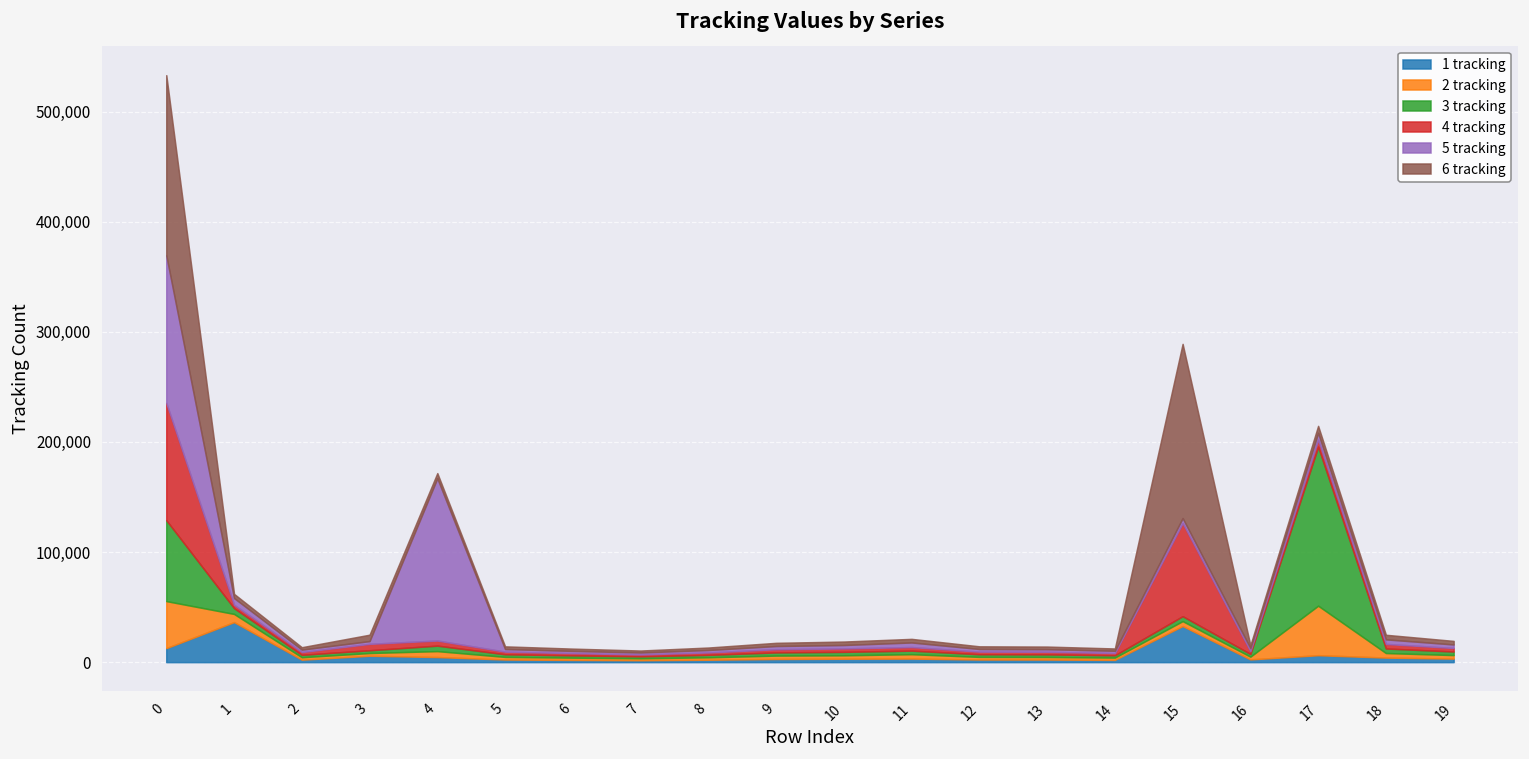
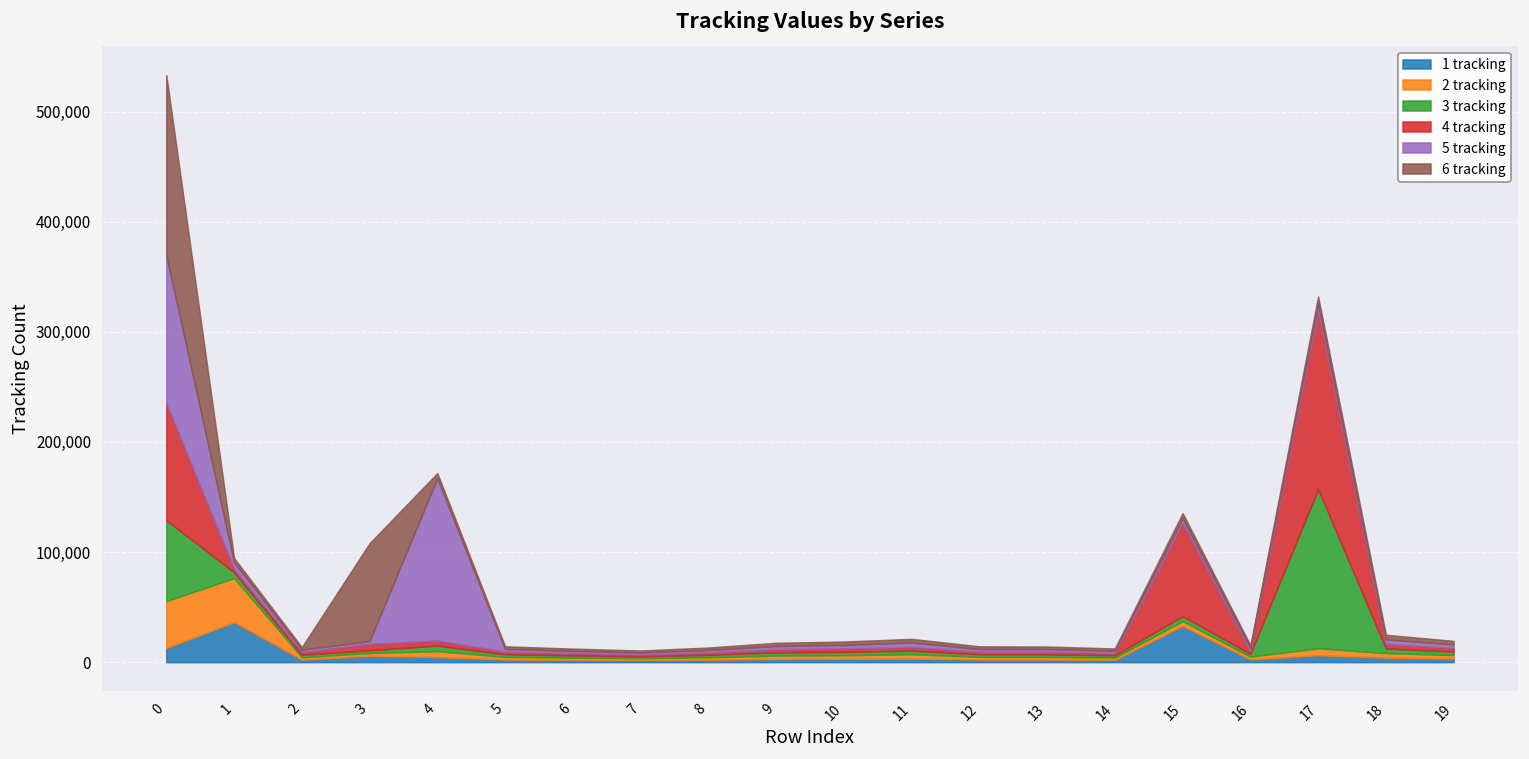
  {
    "1 tracking": {
      "0": "13,000",
      "1": "36,000",
      "4": "5,000",
      "9": "3,000",
      "10": "3,000",
      "11": "3,000",
      "15": "33,000",
      "17": "6,000",
      "18": "4,000",
      "19": "3,000"
    },
    "2 tracking": {
      "0": "43,000",
-     "1": "7,000",
+     "1": "40,000",
      "4": "5,000",
      "9": "3,000",
      "10": "3,000",
      "11": "4,000",
      "15": "4,000",
-     "17": "45,000",
+     "17": "6,000",
      "18": "4,000",
      "19": "3,000"
    },
    "3 tracking": {
      "0": "73,000",
      "1": "5,000",
      "4": "5,000",
      "9": "3,000",
      "10": "3,000",
      "11": "3,000",
      "15": "4,000",
      "17": "144,000",
      "18": "4,000",
      "19": "3,000"
    },
    "4 tracking": {
      "0": "107,000",
      "1": "3,000",
      "4": "5,000",
      "9": "3,000",
      "10": "3,000",
      "11": "3,000",
      "15": "85,000",
-     "17": "6,000",
+     "17": "162,000",
      "18": "4,000",
      "19": "3,000"
    },
    "5 tracking": {
      "0": "134,000",
      "1": "6,000",
      "4": "147,000",
      "9": "3,000",
      "10": "3,000",
      "11": "4,000",
      "15": "4,000",
      "17": "6,000",
      "18": "4,000",
      "19": "3,000"
    },
    "6 tracking": {
      "0": "164,000",
      "1": "4,000",
-     "3": "6,000",
+     "3": "89,000",
      "4": "5,000",
      "9": "3,000",
      "10": "3,000",
      "11": "3,000",
-     "15": "158,000",
+     "15": "4,000",
      "17": "6,000",
      "18": "4,000",
      "19": "3,000"
    }
  }
